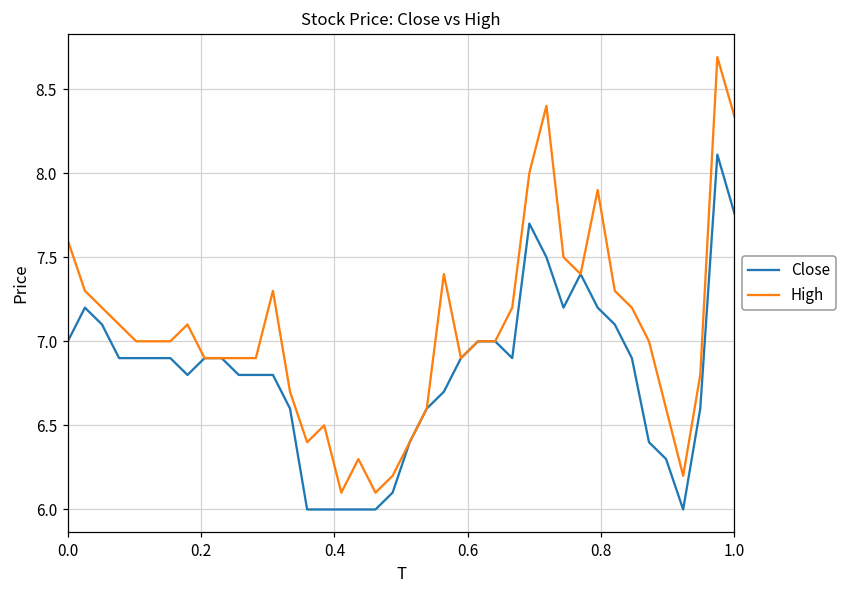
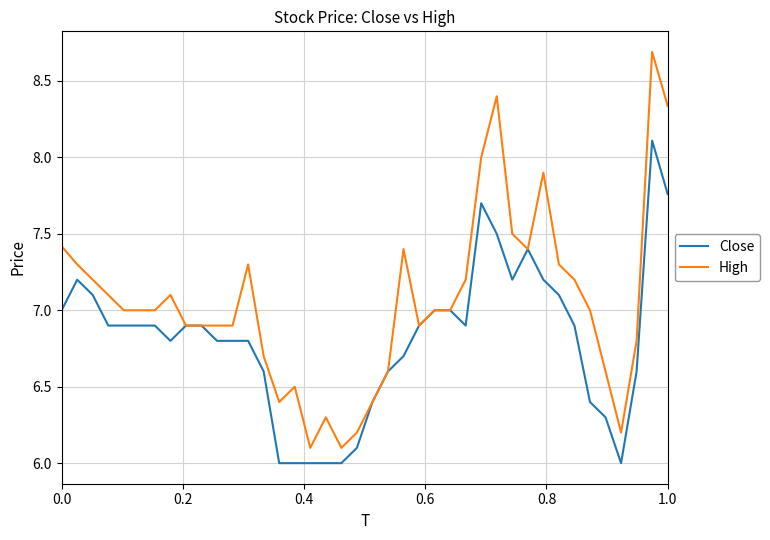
  {
    "Close": {
      "0.0": 7.00,
      "1.0": 7.76
    },
    "High": {
-     "0.0": 7.60,
+     "0.0": 7.42,
      "1.0": 8.34
    }
  }
